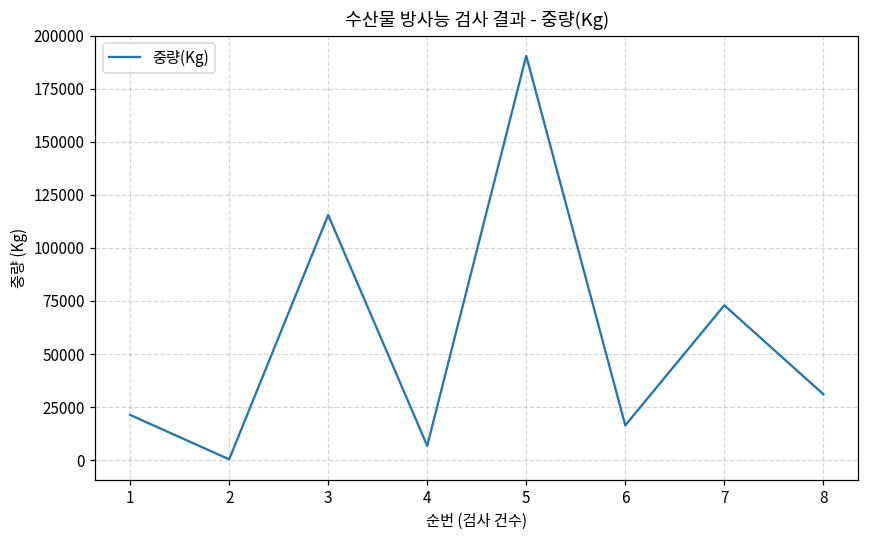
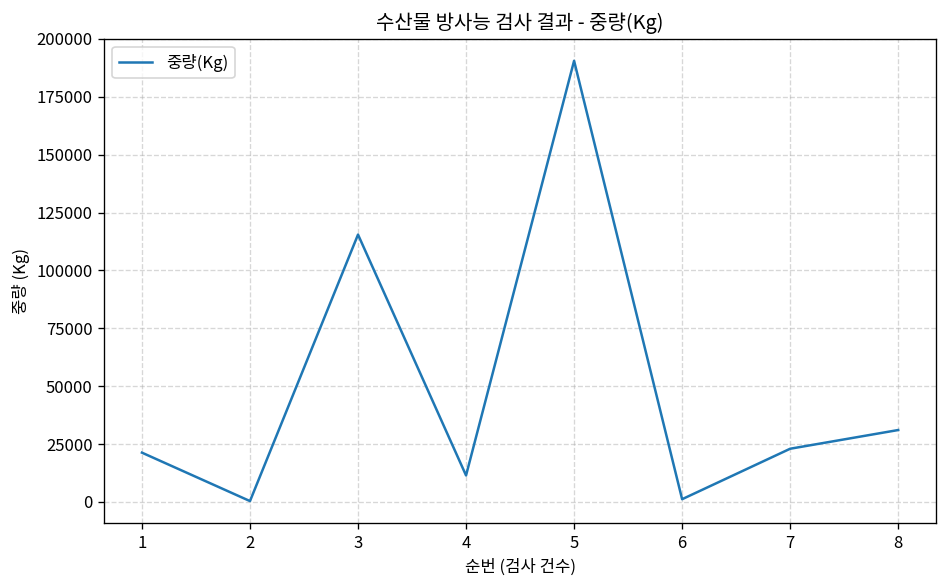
  {
    "1": 21000,
    "2": 0,
    "3": 116000,
-   "4": 7000,
+   "4": 11000,
    "5": 191000,
-   "6": 16000,
-   "7": 73000,
+   "6": 1000,
+   "7": 23000,
    "8": 31000
  }
